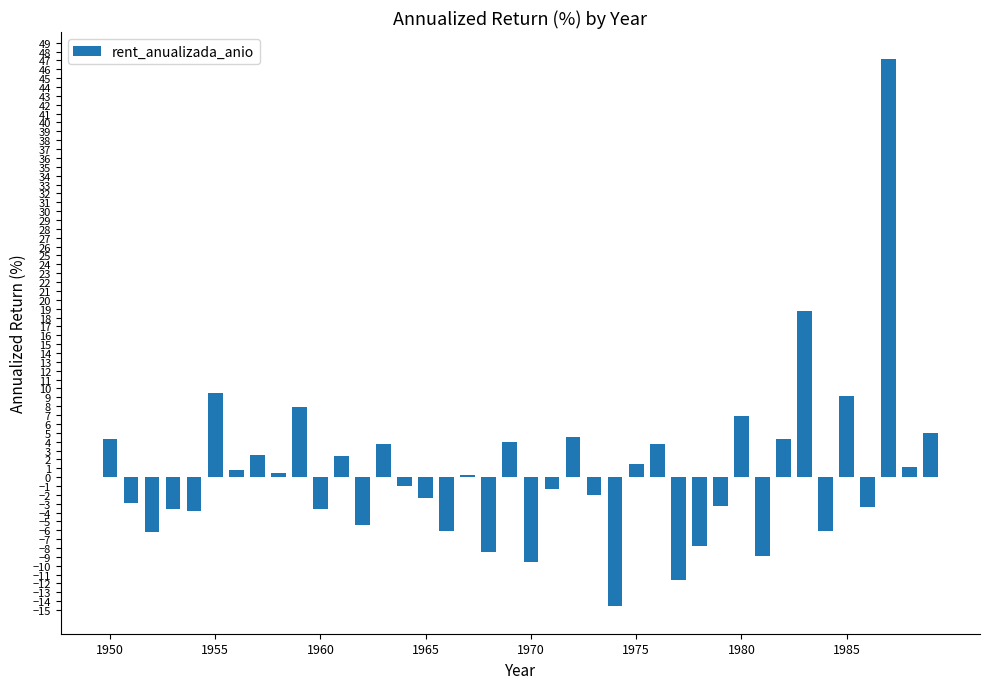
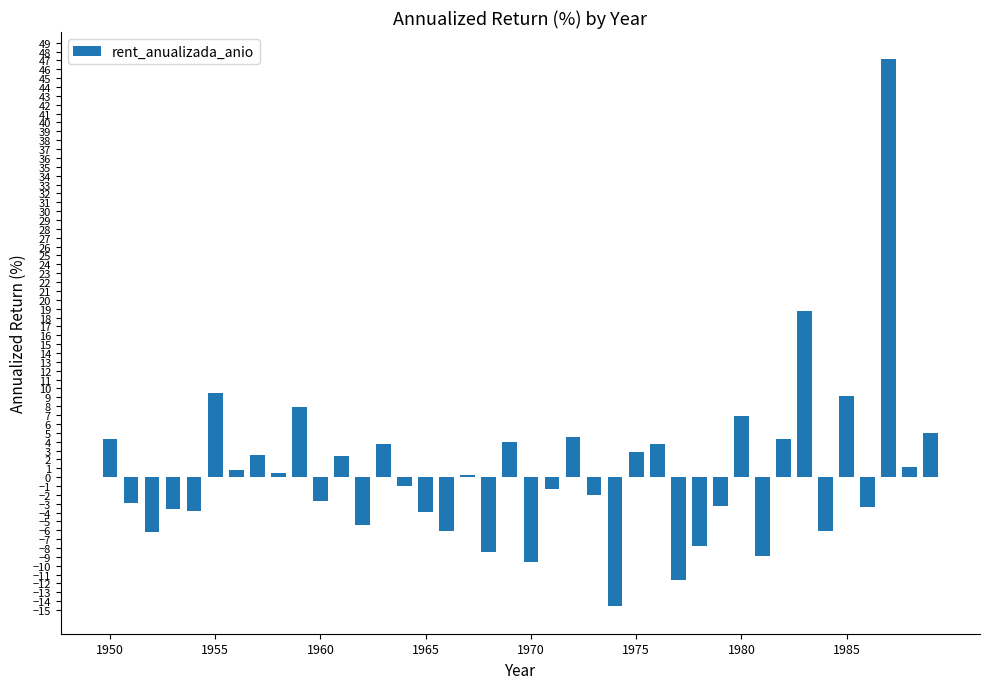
  {
    "1950": 4,
    "1955": 9,
-   "1960": -4,
-   "1965": -2,
+   "1960": -3,
+   "1965": -4,
    "1970": -10,
-   "1975": 2,
+   "1975": 3,
    "1980": 7,
    "1985": 9
  }
